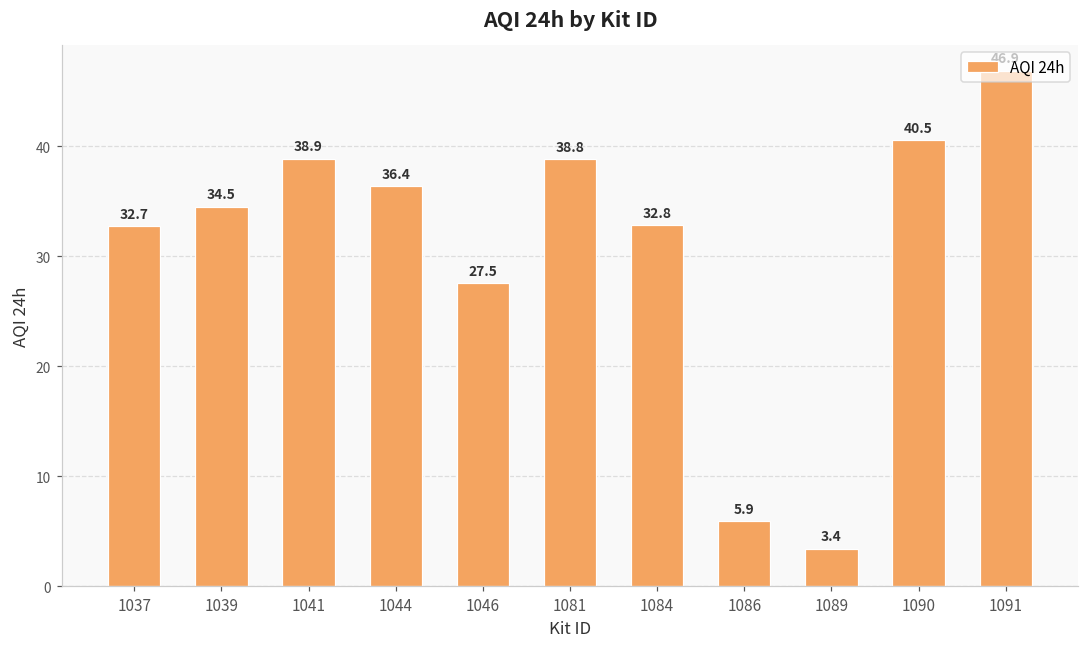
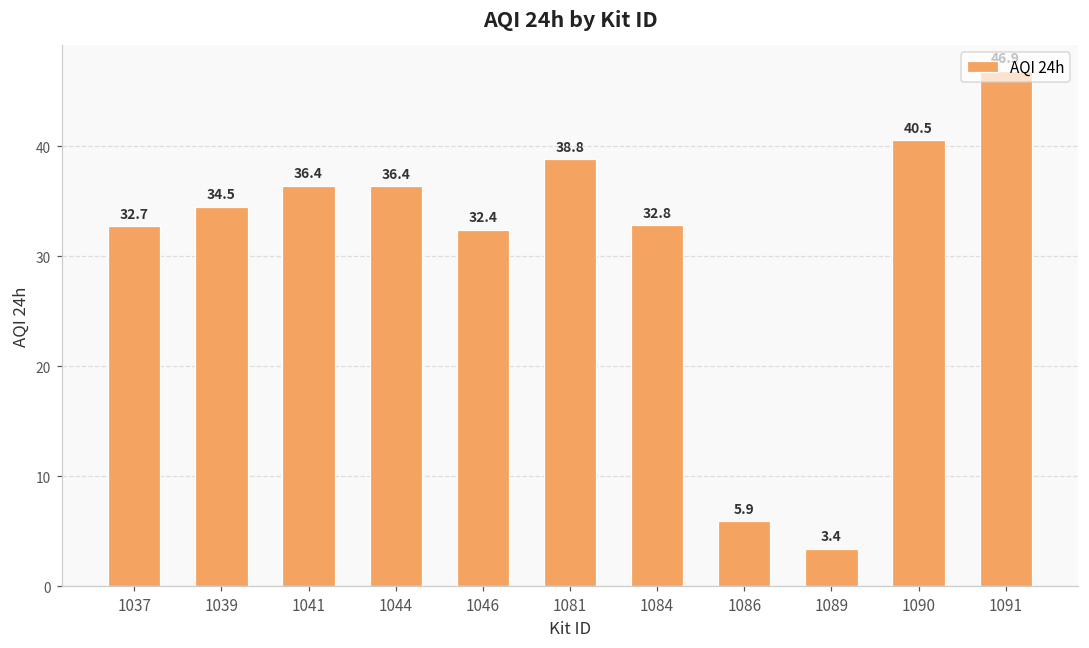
  {
    "1037": 32.7,
    "1039": 34.5,
-   "1041": 38.9,
+   "1041": 36.4,
    "1044": 36.4,
-   "1046": 27.5,
+   "1046": 32.4,
    "1081": 38.8,
    "1084": 32.8,
    "1086": 5.9,
    "1089": 3.4,
    "1090": 40.5
  }
